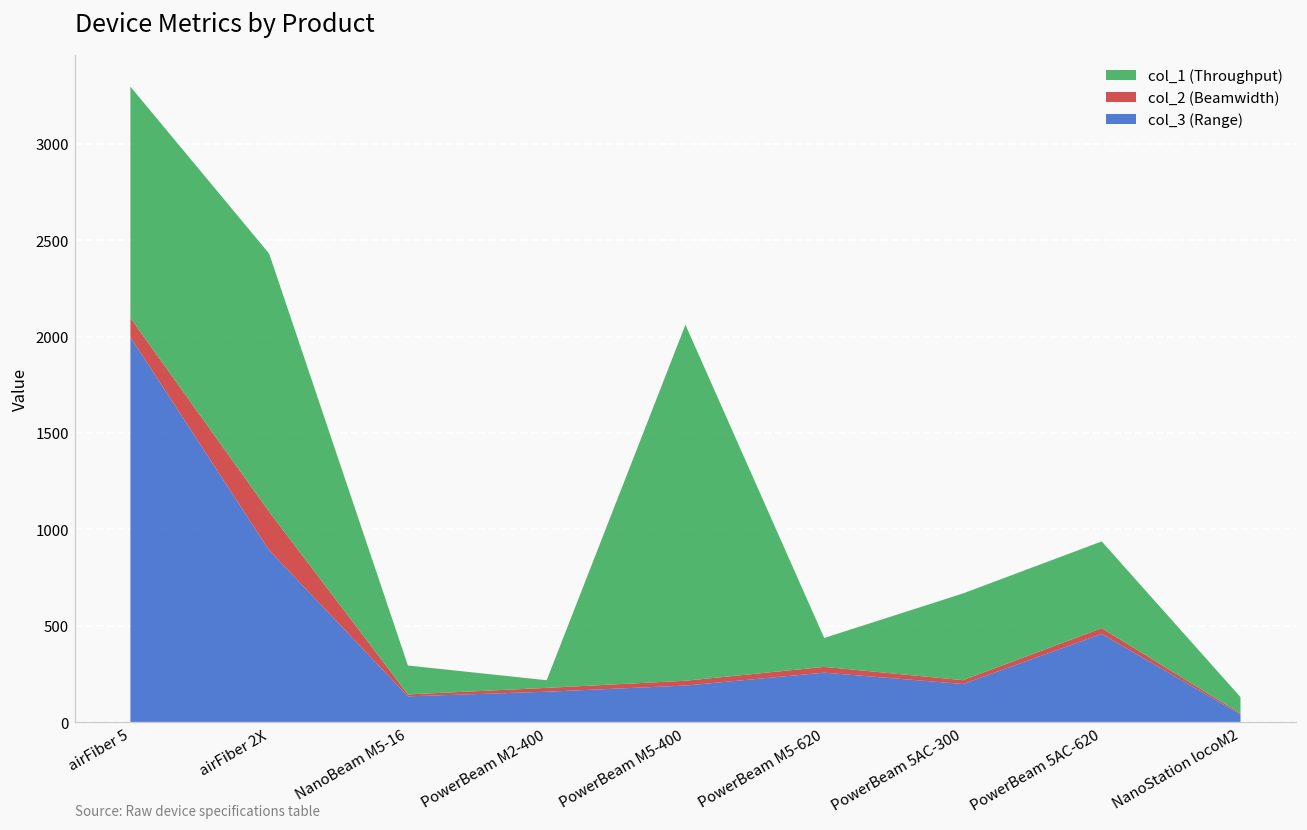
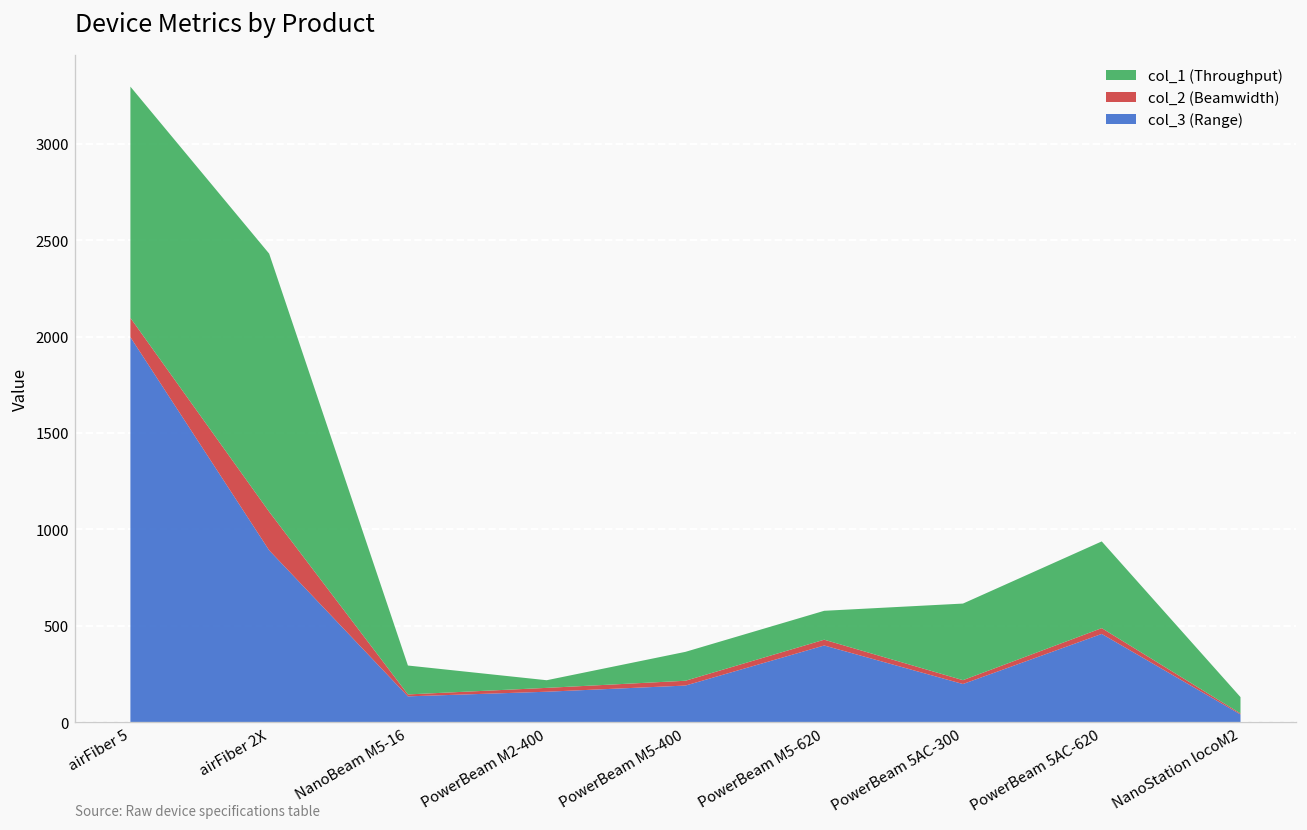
  {
    "col_3 (Range)": {
      "airFiber 5": 2000,
      "airFiber 2X": 890,
      "PowerBeam M2-400": 160,
      "PowerBeam M5-400": 190,
-     "PowerBeam M5-620": 260,
+     "PowerBeam M5-620": 400,
      "PowerBeam 5AC-300": 200,
      "PowerBeam 5AC-620": 460
    },
    "col_2 (Beamwidth)": {
      "airFiber 5": 100,
      "airFiber 2X": 200,
      "PowerBeam M2-400": 20,
      "PowerBeam M5-400": 30,
      "PowerBeam M5-620": 30,
      "PowerBeam 5AC-300": 20,
      "PowerBeam 5AC-620": 30
    },
    "col_1 (Throughput)": {
      "airFiber 5": 1200,
      "airFiber 2X": 1340,
      "NanoBeam M5-16": 150,
      "PowerBeam M2-400": 40,
-     "PowerBeam M5-400": 1850,
+     "PowerBeam M5-400": 150,
      "PowerBeam M5-620": 150,
-     "PowerBeam 5AC-300": 450,
+     "PowerBeam 5AC-300": 400,
      "PowerBeam 5AC-620": 450,
      "NanoStation locoM2": 80
    }
  }
